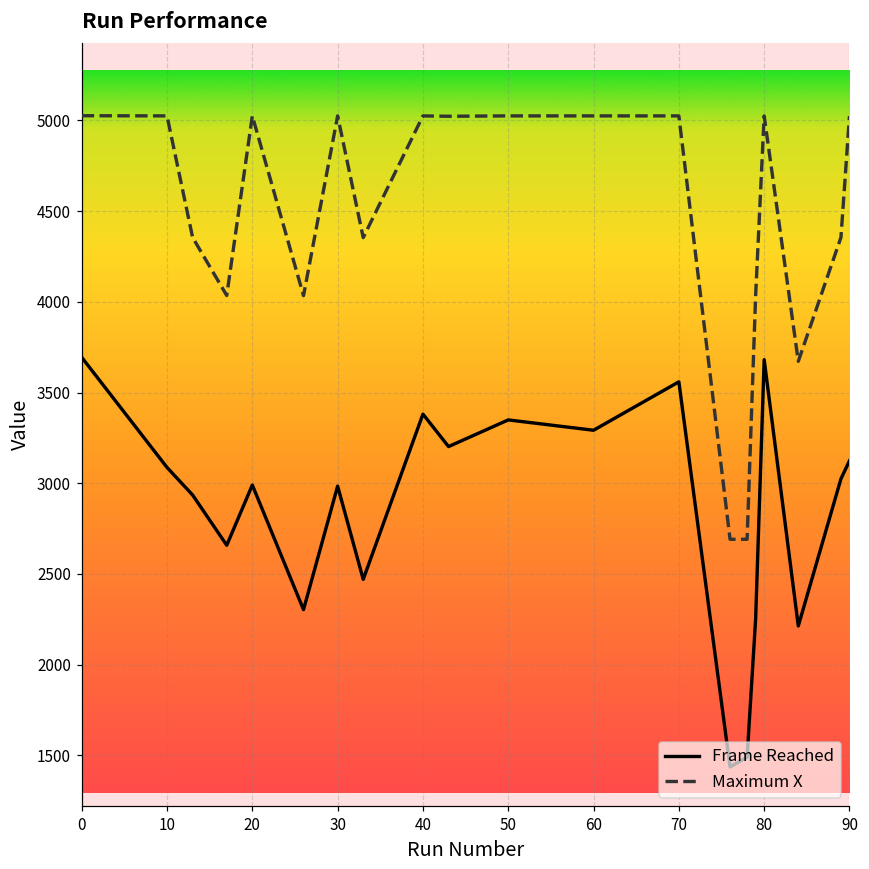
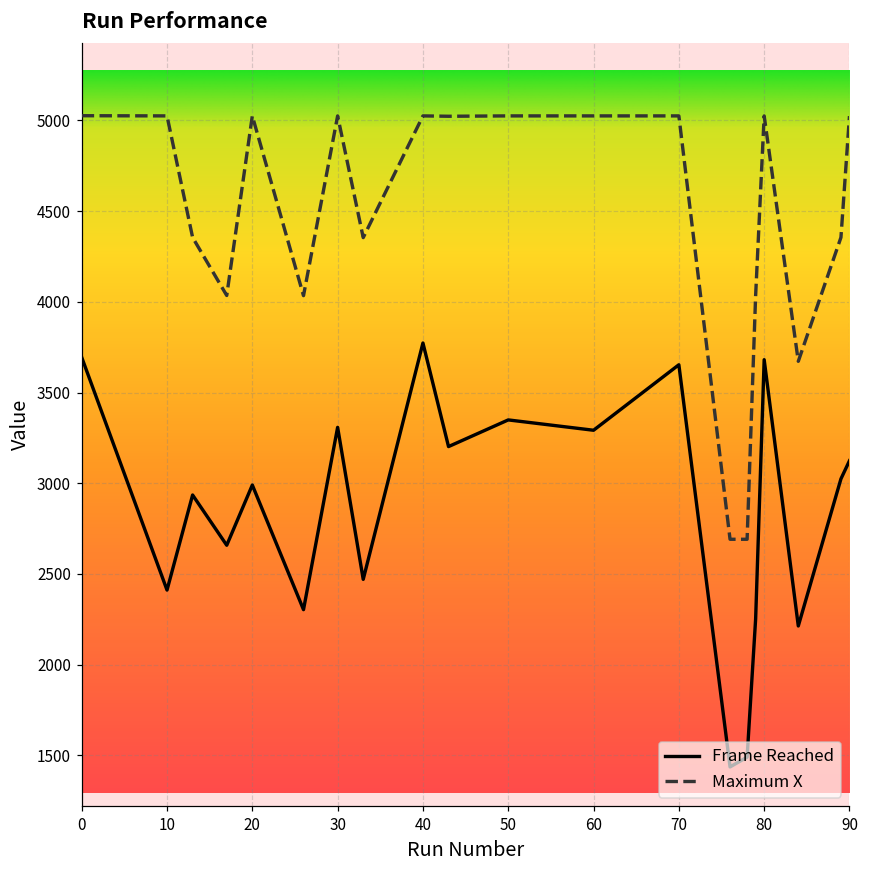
  {
    "Frame Reached": {
      "0": 3690,
-     "10": 3090,
+     "10": 2410,
      "20": 2990,
-     "30": 2980,
-     "40": 3380,
+     "30": 3310,
+     "40": 3770,
      "50": 3350,
      "60": 3290,
-     "70": 3560,
+     "70": 3650,
      "80": 3680,
      "90": 3120
    },
    "Maximum X": {
      "0": 5030,
      "10": 5030,
      "20": 5030,
      "30": 5030,
      "40": 5030,
      "50": 5030,
      "60": 5030,
      "70": 5030,
      "80": 5030,
      "90": 5020
    }
  }
